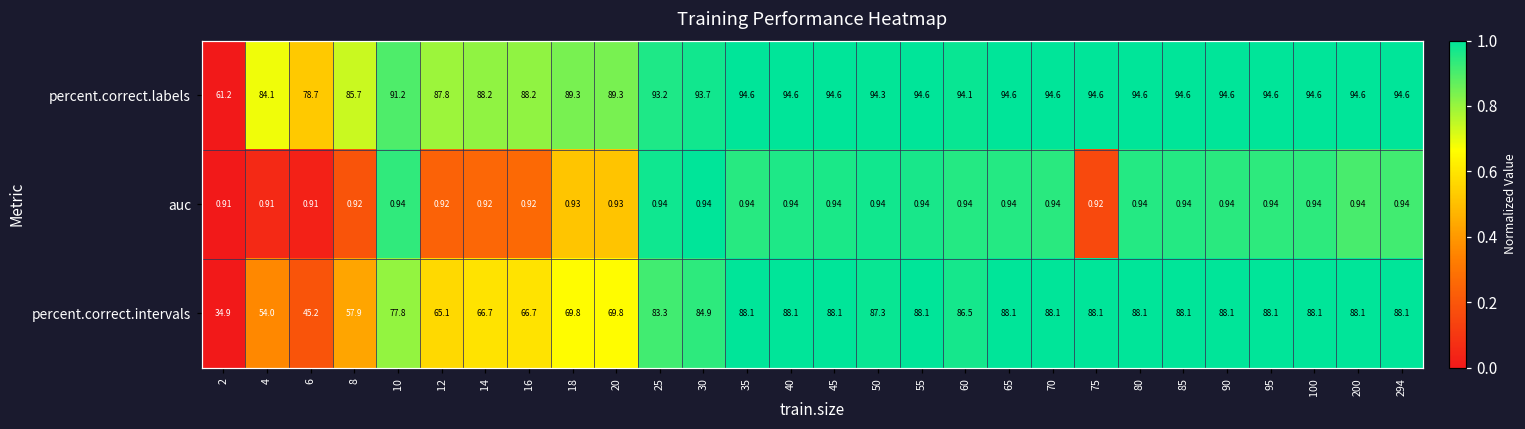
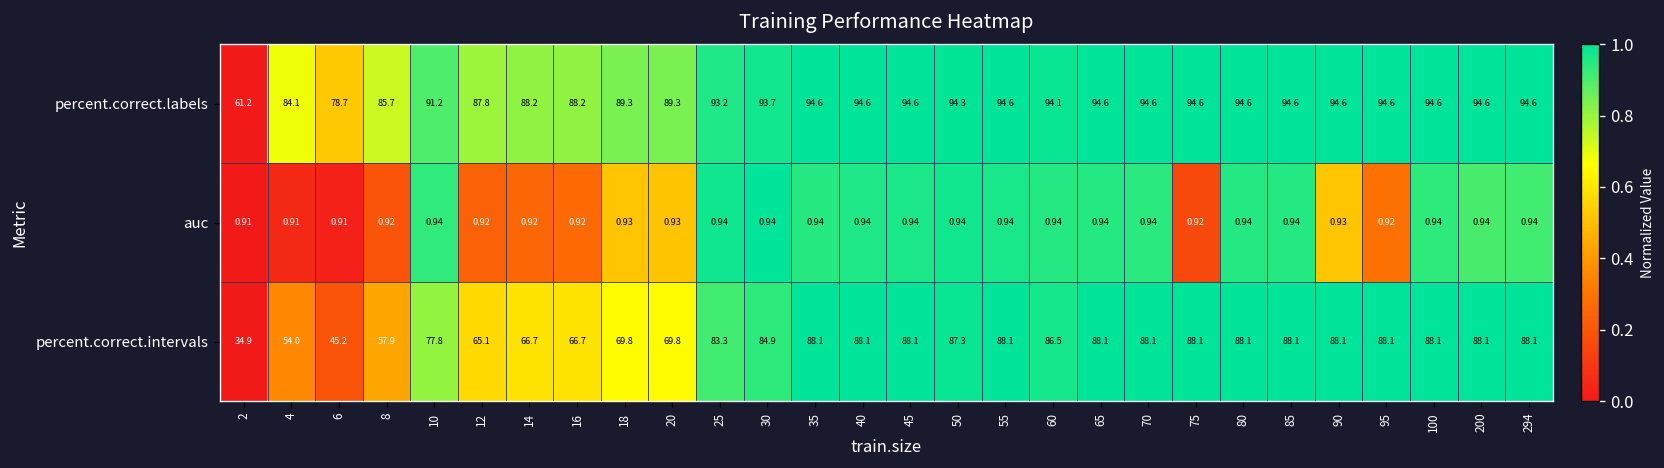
  {
    "percent.correct.labels": {
      "2": 61.2,
      "4": 84.1,
      "6": 78.7,
      "8": 85.7,
      "10": 91.2,
      "12": 87.8,
      "14": 88.2,
      "16": 88.2,
      "18": 89.3,
      "20": 89.3,
      "25": 93.2,
      "30": 93.7,
      "35": 94.6,
      "40": 94.6,
      "45": 94.6,
      "50": 94.3,
      "55": 94.6,
      "60": 94.1,
      "65": 94.6,
      "70": 94.6,
      "75": 94.6,
      "80": 94.6,
      "85": 94.6,
      "90": 94.6,
      "95": 94.6,
      "100": 94.6,
      "200": 94.6,
      "294": 94.6
    },
    "auc": {
      "2": 0.91,
      "4": 0.91,
      "6": 0.91,
      "8": 0.92,
      "10": 0.94,
      "12": 0.92,
      "14": 0.92,
      "16": 0.92,
      "18": 0.93,
      "20": 0.93,
      "25": 0.94,
      "30": 0.94,
      "35": 0.94,
      "40": 0.94,
      "45": 0.94,
      "50": 0.94,
      "55": 0.94,
      "60": 0.94,
      "65": 0.94,
      "70": 0.94,
      "75": 0.92,
      "80": 0.94,
      "85": 0.94,
-     "90": 0.94,
-     "95": 0.94,
+     "90": 0.93,
+     "95": 0.92,
      "100": 0.94,
      "200": 0.94,
      "294": 0.94
    },
    "percent.correct.intervals": {
      "2": 34.9,
      "4": 54.0,
      "6": 45.2,
      "8": 57.9,
      "10": 77.8,
      "12": 65.1,
      "14": 66.7,
      "16": 66.7,
      "18": 69.8,
      "20": 69.8,
      "25": 83.3,
      "30": 84.9,
      "35": 88.1,
      "40": 88.1,
      "45": 88.1,
      "50": 87.3,
      "55": 88.1,
      "60": 86.5,
      "65": 88.1,
      "70": 88.1,
      "75": 88.1,
      "80": 88.1,
      "85": 88.1,
      "90": 88.1,
      "95": 88.1,
      "100": 88.1,
      "200": 88.1,
      "294": 88.1
    }
  }
